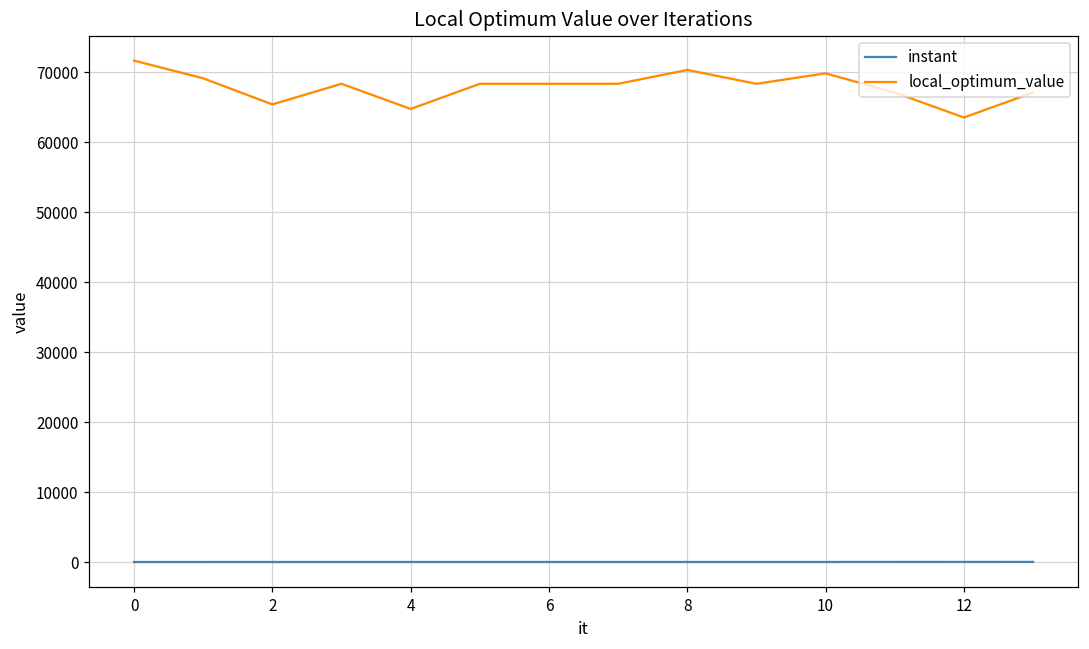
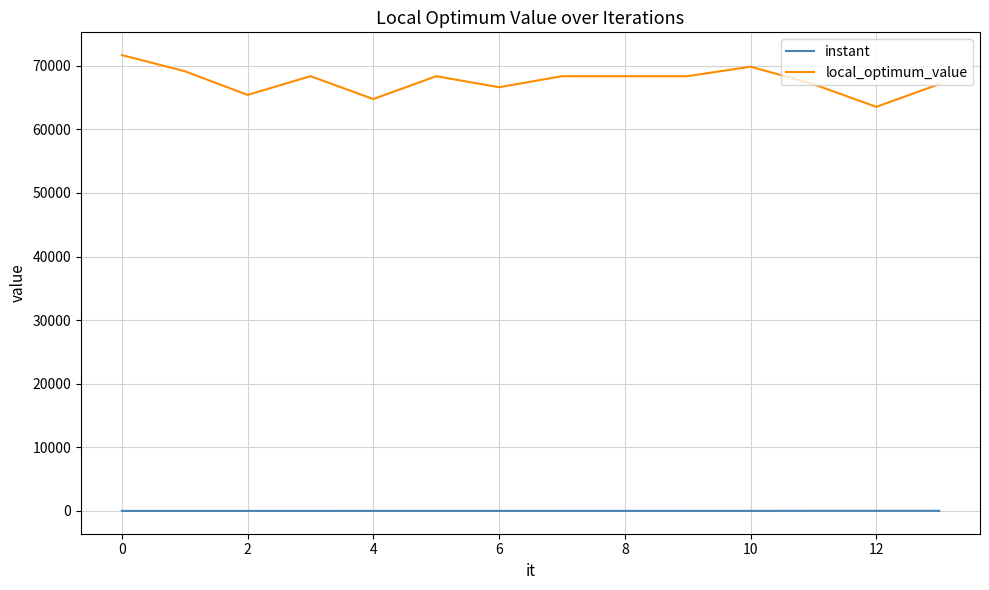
  {
    "instant": {
      "0": 0,
      "2": 0,
      "4": 0,
      "6": 0,
      "8": 0,
      "10": 0,
      "12": 0
    },
    "local_optimum_value": {
      "0": 72000,
      "2": 65000,
      "4": 65000,
-     "6": 68000,
-     "8": 70000,
+     "6": 67000,
+     "8": 68000,
      "10": 70000,
      "12": 64000
    }
  }
